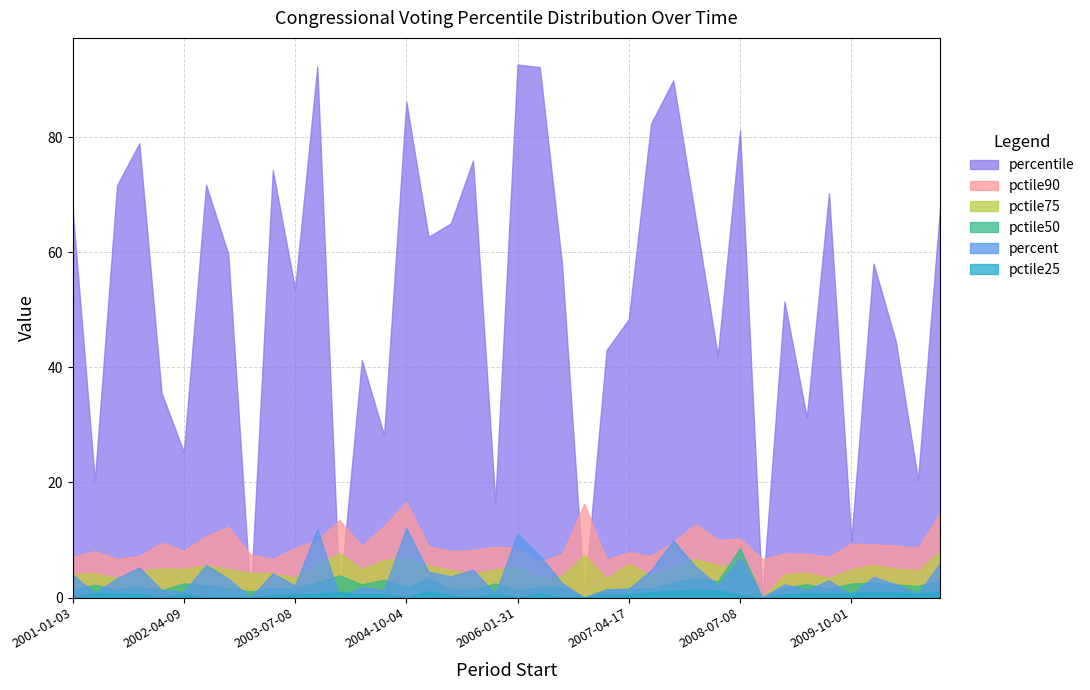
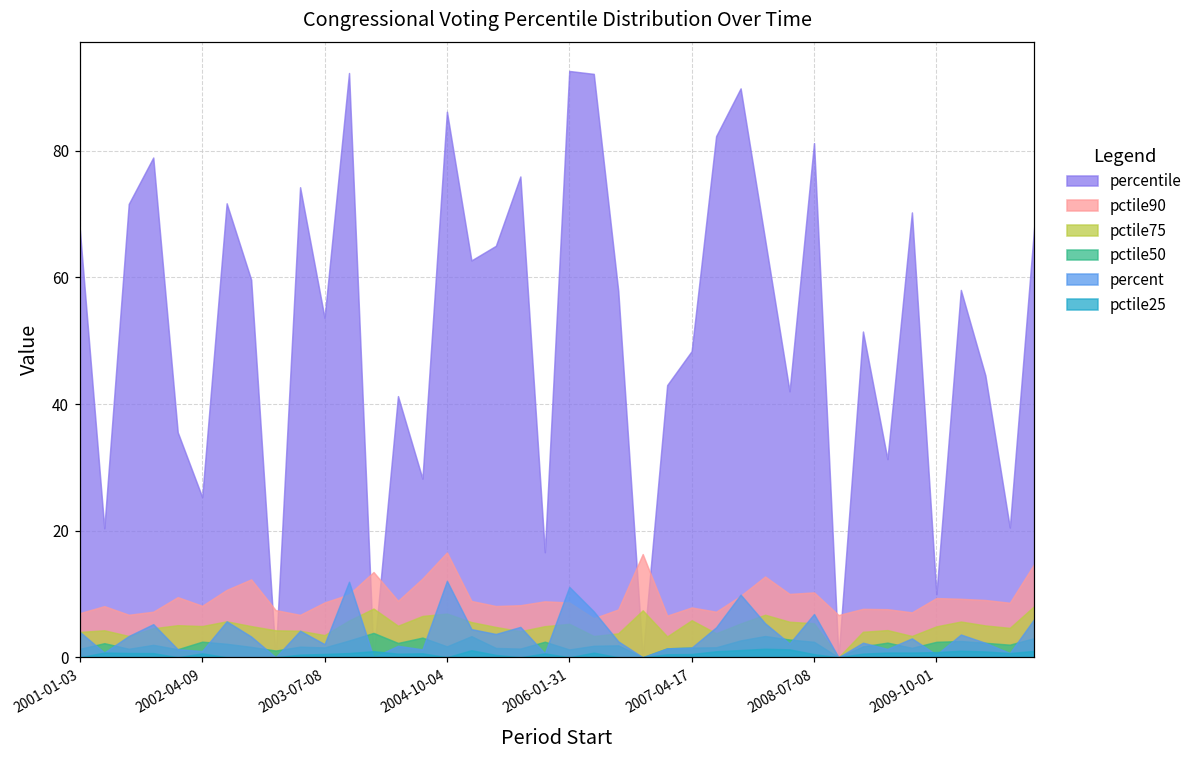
  {
    "percentile": {
      "2001-01-03": 68,
      "2002-04-09": 25,
      "2003-07-08": 54,
      "2004-10-04": 86,
      "2006-01-31": 93,
      "2007-04-17": 48,
      "2008-07-08": 81,
      "2009-10-01": 10
    },
    "pctile90": {
      "2001-01-03": 7,
      "2002-04-09": 8,
      "2003-07-08": 9,
      "2004-10-04": 17,
      "2006-01-31": 9,
      "2007-04-17": 8,
      "2008-07-08": 10,
      "2009-10-01": 9
    },
    "pctile75": {
      "2002-04-09": 5,
      "2003-07-08": 3,
      "2004-10-04": 7,
      "2006-01-31": 5,
      "2007-04-17": 6,
      "2008-07-08": 5,
      "2009-10-01": 5
    },
    "pctile50": {
      "2001-01-03": 1,
      "2002-04-09": 2,
      "2003-07-08": 2,
      "2004-10-04": 2,
      "2006-01-31": 1,
-     "2008-07-08": 9,
+     "2008-07-08": 2,
      "2009-10-01": 2
    },
    "percent": {
      "2003-07-08": 2,
      "2004-10-04": 12,
      "2006-01-31": 11,
      "2008-07-08": 7
    },
    "pctile25": {
      "2001-01-03": 0,
      "2003-07-08": 1,
      "2004-10-04": 0,
      "2006-01-31": 0,
      "2007-04-17": 1,
      "2008-07-08": 0
    }
  }
